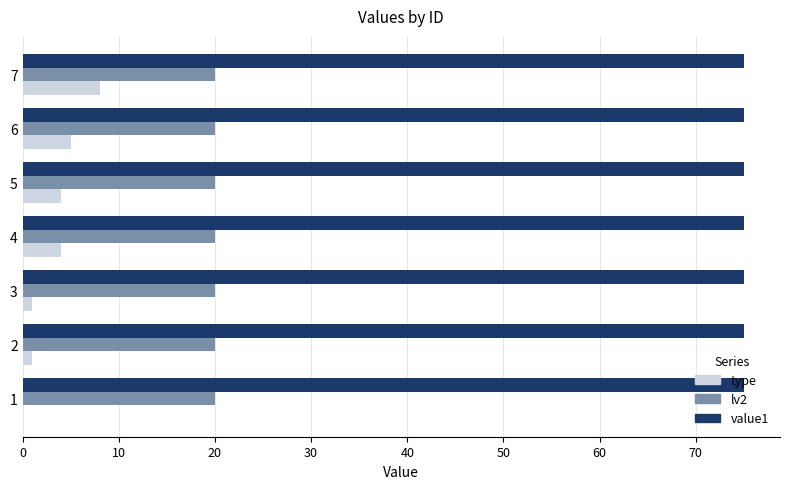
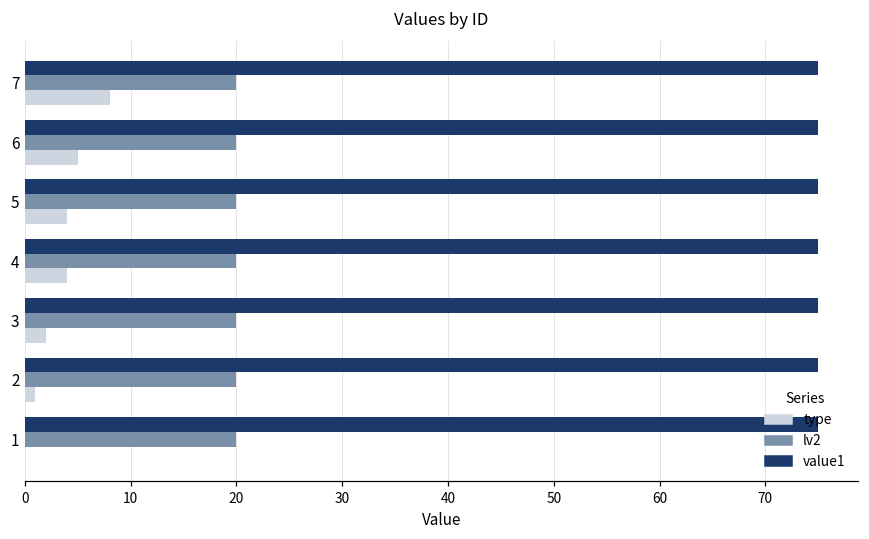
  {
    "type": {
      "7": 8,
      "6": 5,
      "5": 4,
      "4": 4,
-     "3": 1,
+     "3": 2,
      "2": 1,
      "1": 0
    },
    "lv2": {
      "7": 20,
      "6": 20,
      "5": 20,
      "4": 20,
      "3": 20,
      "2": 20,
      "1": 20
    },
    "value1": {
      "7": 75,
      "6": 75,
      "5": 75,
      "4": 75,
      "3": 75,
      "2": 75,
      "1": 75
    }
  }
